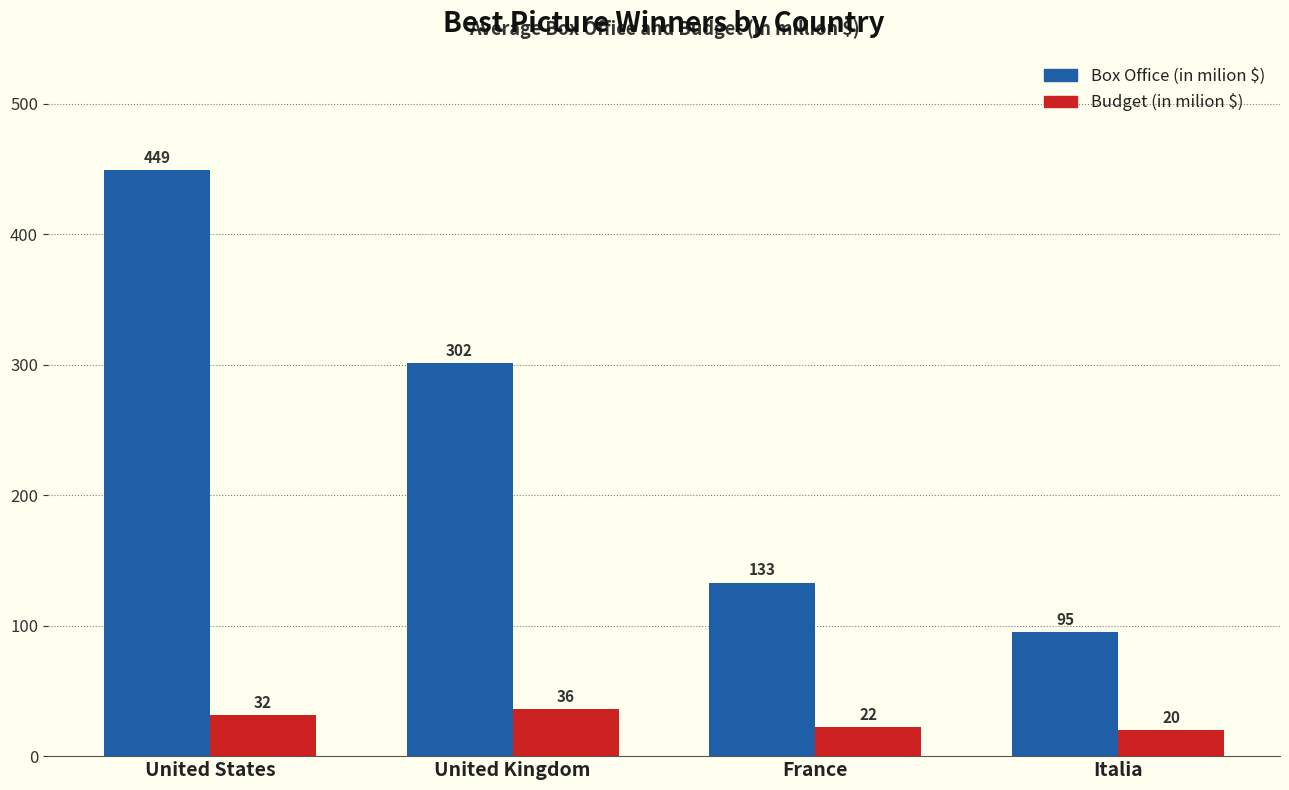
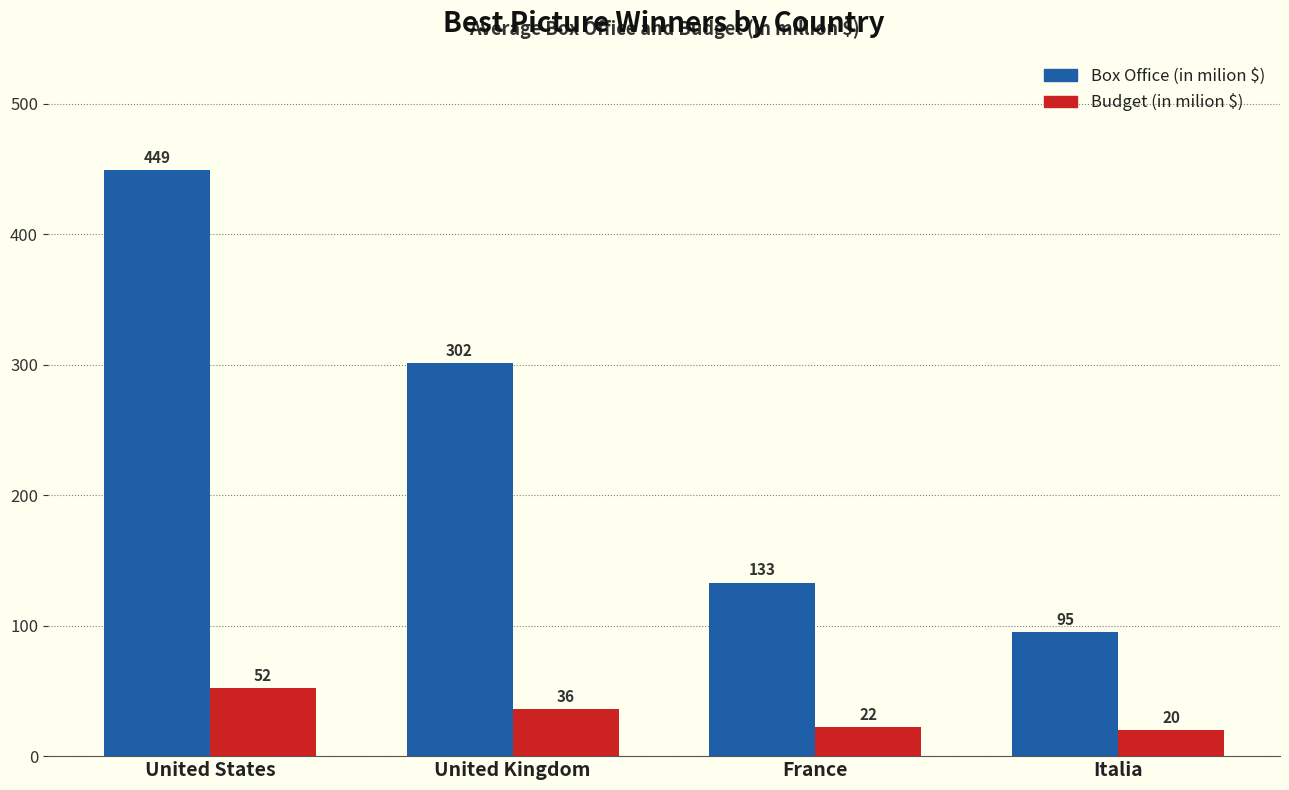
  {
    "Box Office (in milion $)": {
      "United States": 449,
      "United Kingdom": 302,
      "France": 133,
      "Italia": 95
    },
    "Budget (in milion $)": {
-     "United States": 32,
+     "United States": 52,
      "United Kingdom": 36,
      "France": 22,
      "Italia": 20
    }
  }
